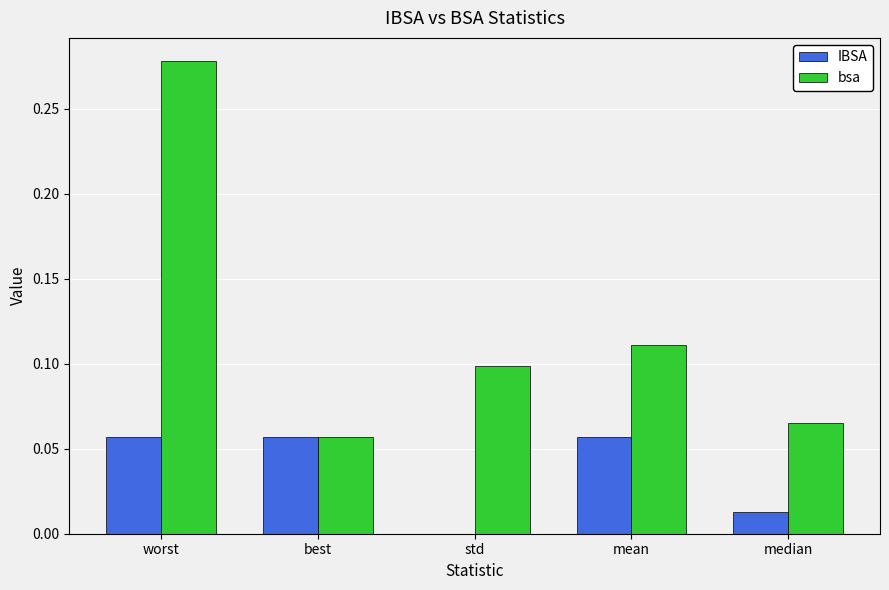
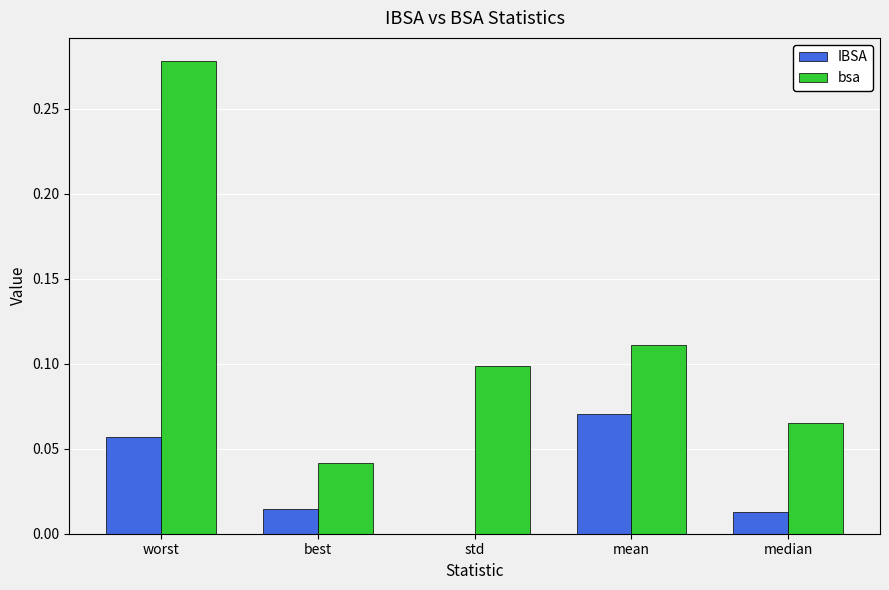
  {
    "IBSA": {
      "worst": 0.057,
-     "best": 0.057,
-     "mean": 0.057,
+     "best": 0.014,
+     "mean": 0.071,
      "median": 0.013
    },
    "bsa": {
      "worst": 0.278,
-     "best": 0.057,
+     "best": 0.042,
      "std": 0.098,
      "mean": 0.111,
      "median": 0.065
    }
  }
